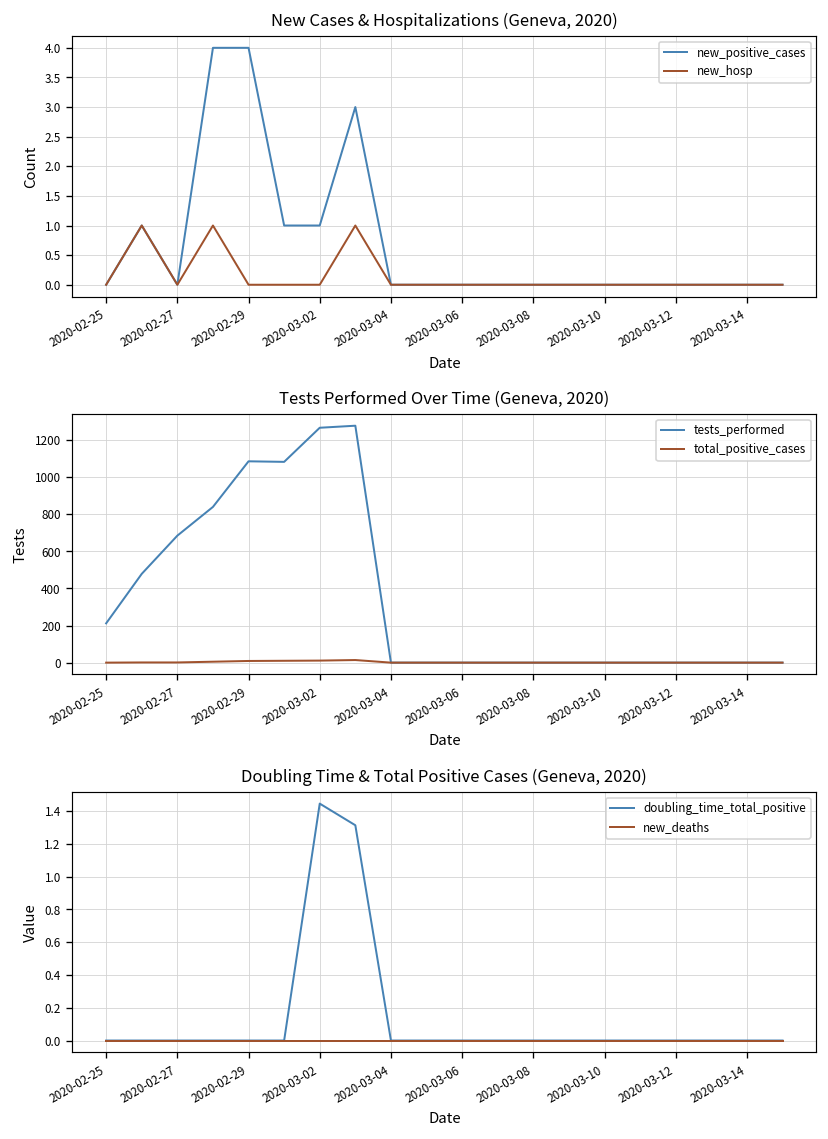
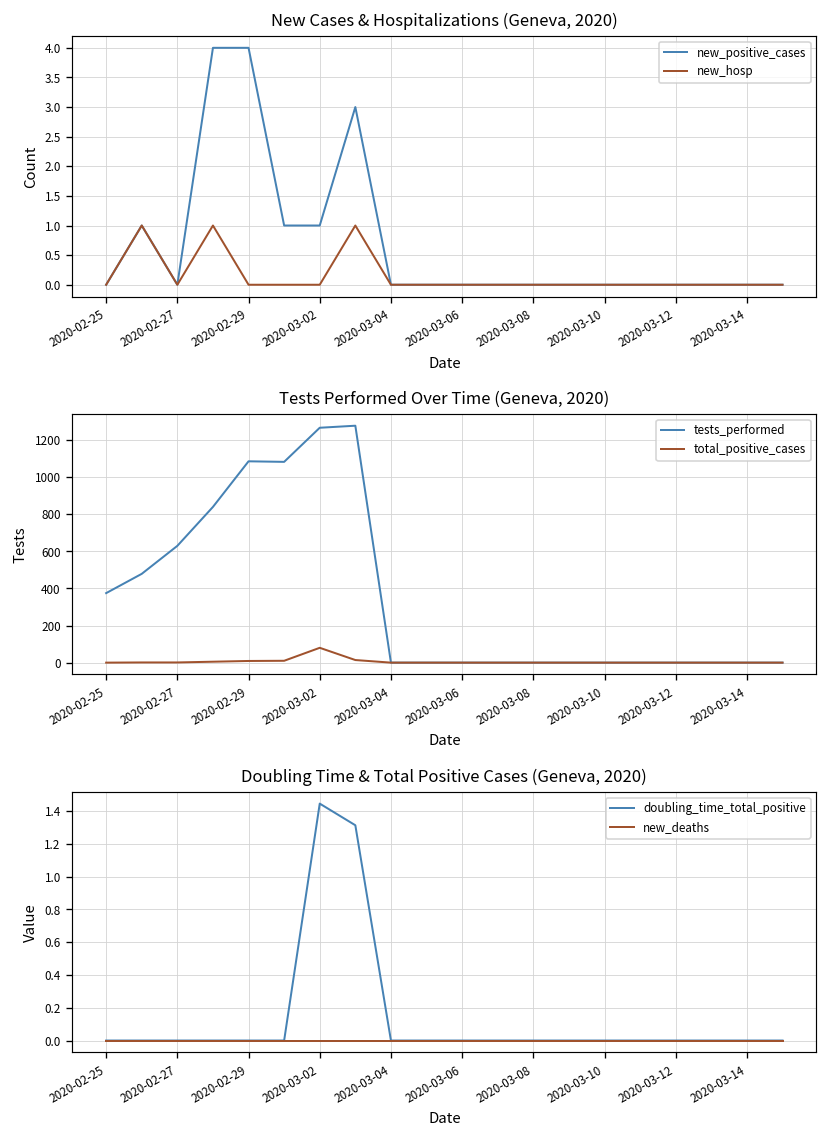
  {
    "New Cases & Hospitalizations (Geneva, 2020)": {
      "new_positive_cases": {
        "2020-02-29": 4.0,
        "2020-03-02": 1.0
      },
      "new_hosp": {
        "2020-02-29": 0.0,
        "2020-03-02": 0.0
      }
    },
    "Tests Performed Over Time (Geneva, 2020)": {
      "tests_performed": {
-       "2020-02-25": 210,
-       "2020-02-27": 690,
+       "2020-02-25": 380,
+       "2020-02-27": 630,
        "2020-02-29": 1090,
        "2020-03-02": 1270
      },
      "total_positive_cases": {
        "2020-02-25": 0,
        "2020-02-27": 0,
        "2020-02-29": 10,
-       "2020-03-02": 10
+       "2020-03-02": 80
      }
    },
    "Doubling Time & Total Positive Cases (Geneva, 2020)": {
      "doubling_time_total_positive": {
        "2020-03-02": 1.45
      },
      "new_deaths": {
        "2020-03-02": 0.00
      }
    }
  }
